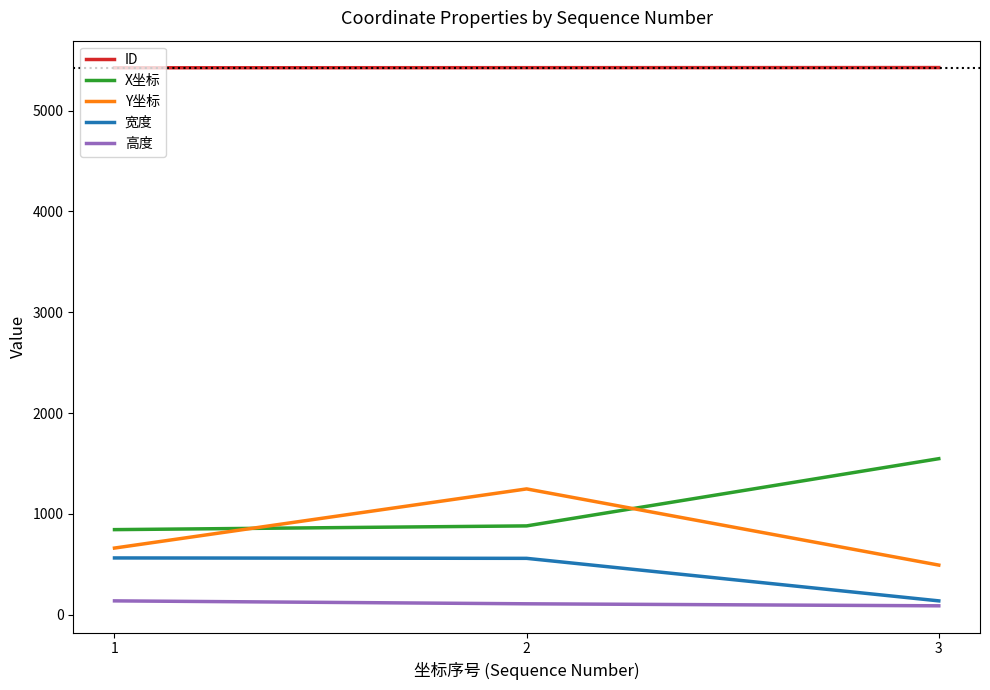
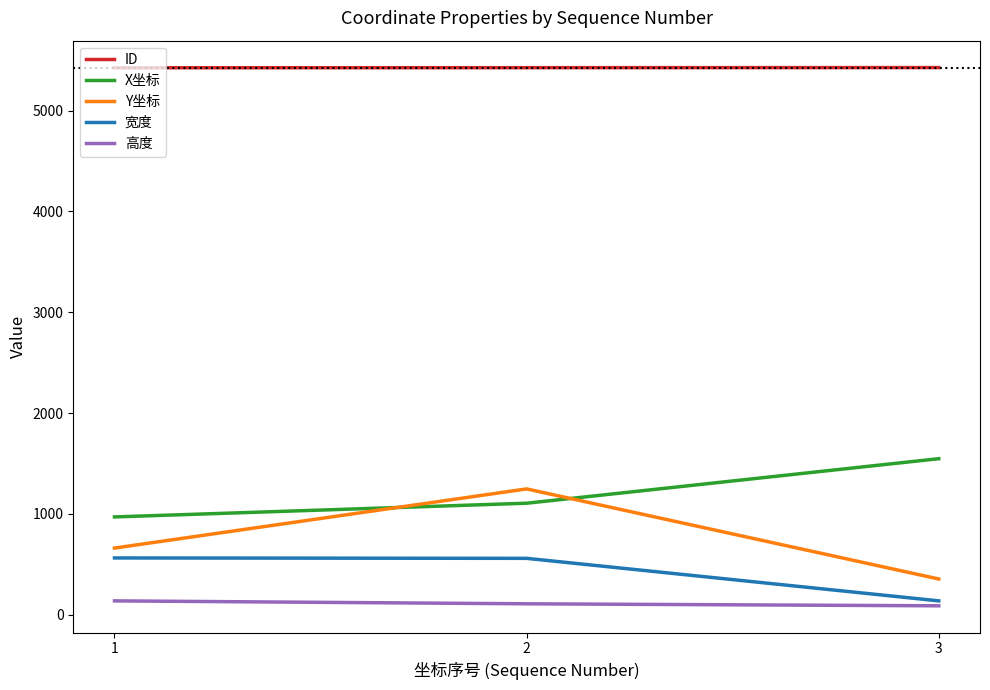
  {
    "ID": {
      "2": 5430,
      "3": 5430
    },
    "X坐标": {
-     "1": 840,
-     "2": 880,
+     "1": 970,
+     "2": 1110,
      "3": 1550
    },
    "Y坐标": {
      "1": 660,
      "2": 1250,
-     "3": 490
+     "3": 350
    },
    "宽度": {
      "1": 560,
      "2": 560,
      "3": 140
    },
    "高度": {
      "1": 140,
      "2": 110,
      "3": 90
    }
  }
